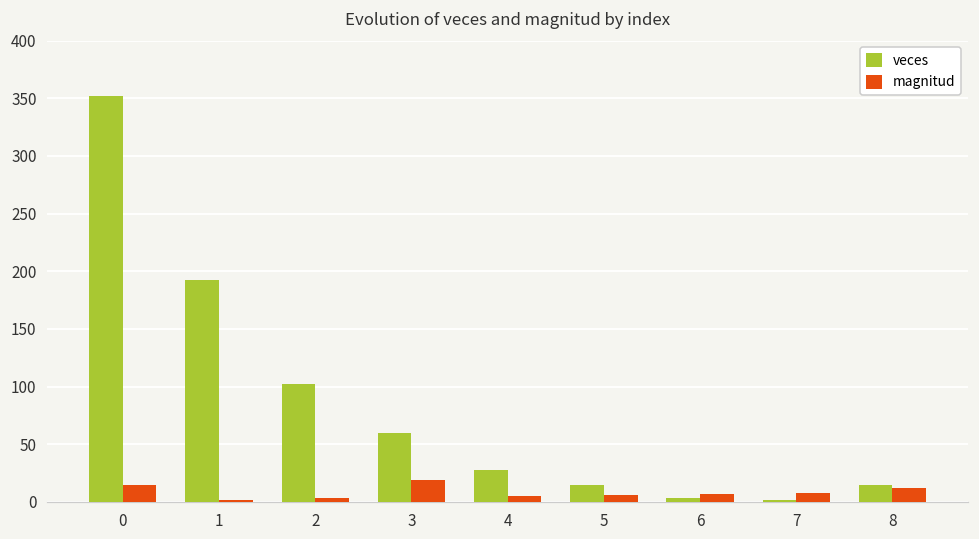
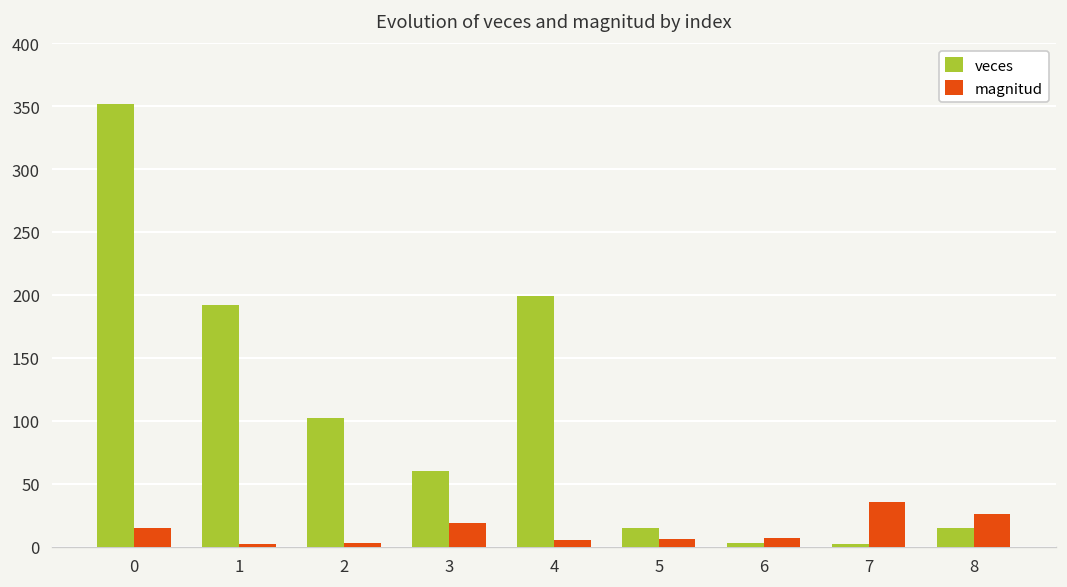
  {
    "veces": {
      "0": 352,
      "1": 192,
      "2": 102,
      "3": 60,
-     "4": 28,
+     "4": 199,
      "5": 15,
      "6": 3,
      "8": 15
    },
    "magnitud": {
      "0": 15,
      "2": 3,
      "3": 19,
      "4": 5,
      "5": 6,
      "6": 7,
-     "7": 8,
-     "8": 12
+     "7": 35,
+     "8": 26
    }
  }
